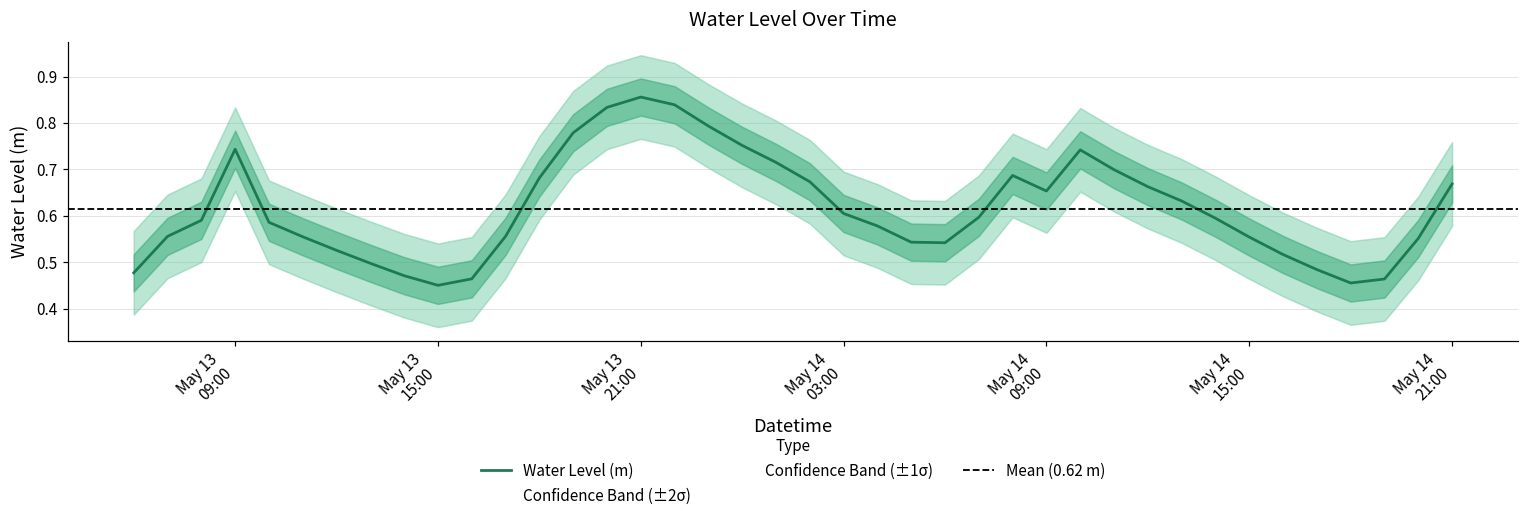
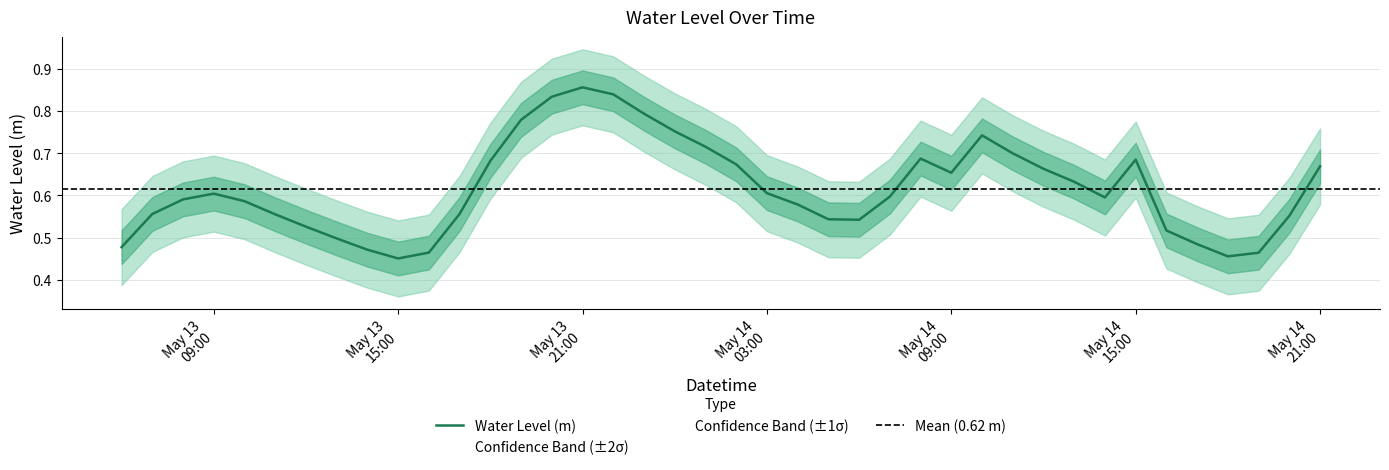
  {
    "Water Level (m)": {
-     "May 13 09:00": 0.74,
+     "May 13 09:00": 0.60,
      "May 13 15:00": 0.45,
      "May 13 21:00": 0.86,
      "May 14 03:00": 0.61,
      "May 14 09:00": 0.65,
-     "May 14 15:00": 0.55,
+     "May 14 15:00": 0.68,
      "May 14 21:00": 0.67
    }
  }
